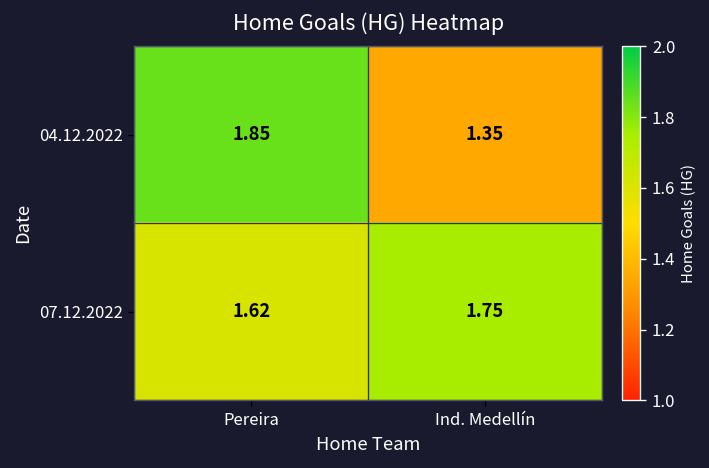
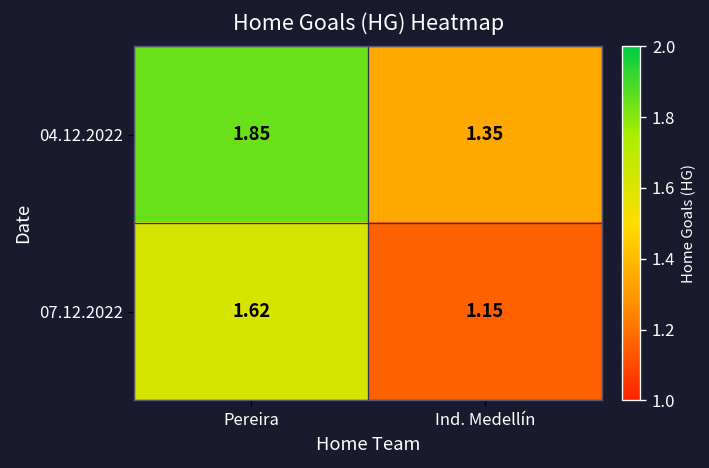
  {
    "04.12.2022": {
      "Pereira": 1.85,
      "Ind. Medellín": 1.35
    },
    "07.12.2022": {
      "Pereira": 1.62,
-     "Ind. Medellín": 1.75
+     "Ind. Medellín": 1.15
    }
  }
